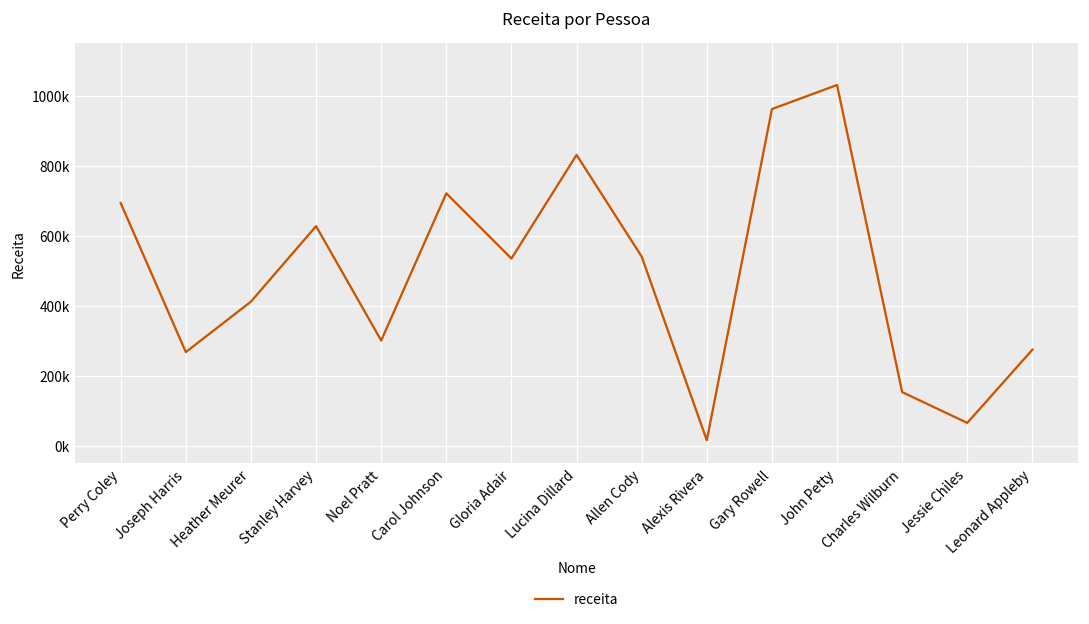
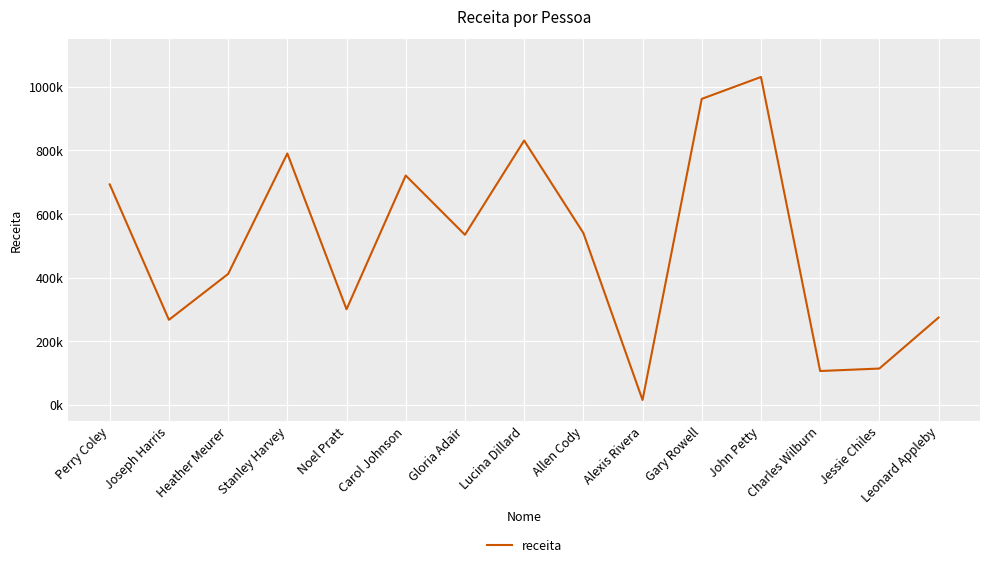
  {
    "Perry Coley": 690000,
    "Joseph Harris": 270000,
    "Heather Meurer": 410000,
-   "Stanley Harvey": 630000,
+   "Stanley Harvey": 790000,
    "Noel Pratt": 300000,
    "Carol Johnson": 720000,
    "Gloria Adair": 530000,
    "Lucina Dillard": 830000,
    "Allen Cody": 540000,
    "Alexis Rivera": 20000,
    "Gary Rowell": 960000,
    "John Petty": 1030000,
-   "Charles Wilburn": 150000,
-   "Jessie Chiles": 70000,
+   "Charles Wilburn": 110000,
+   "Jessie Chiles": 110000,
    "Leonard Appleby": 270000
  }
